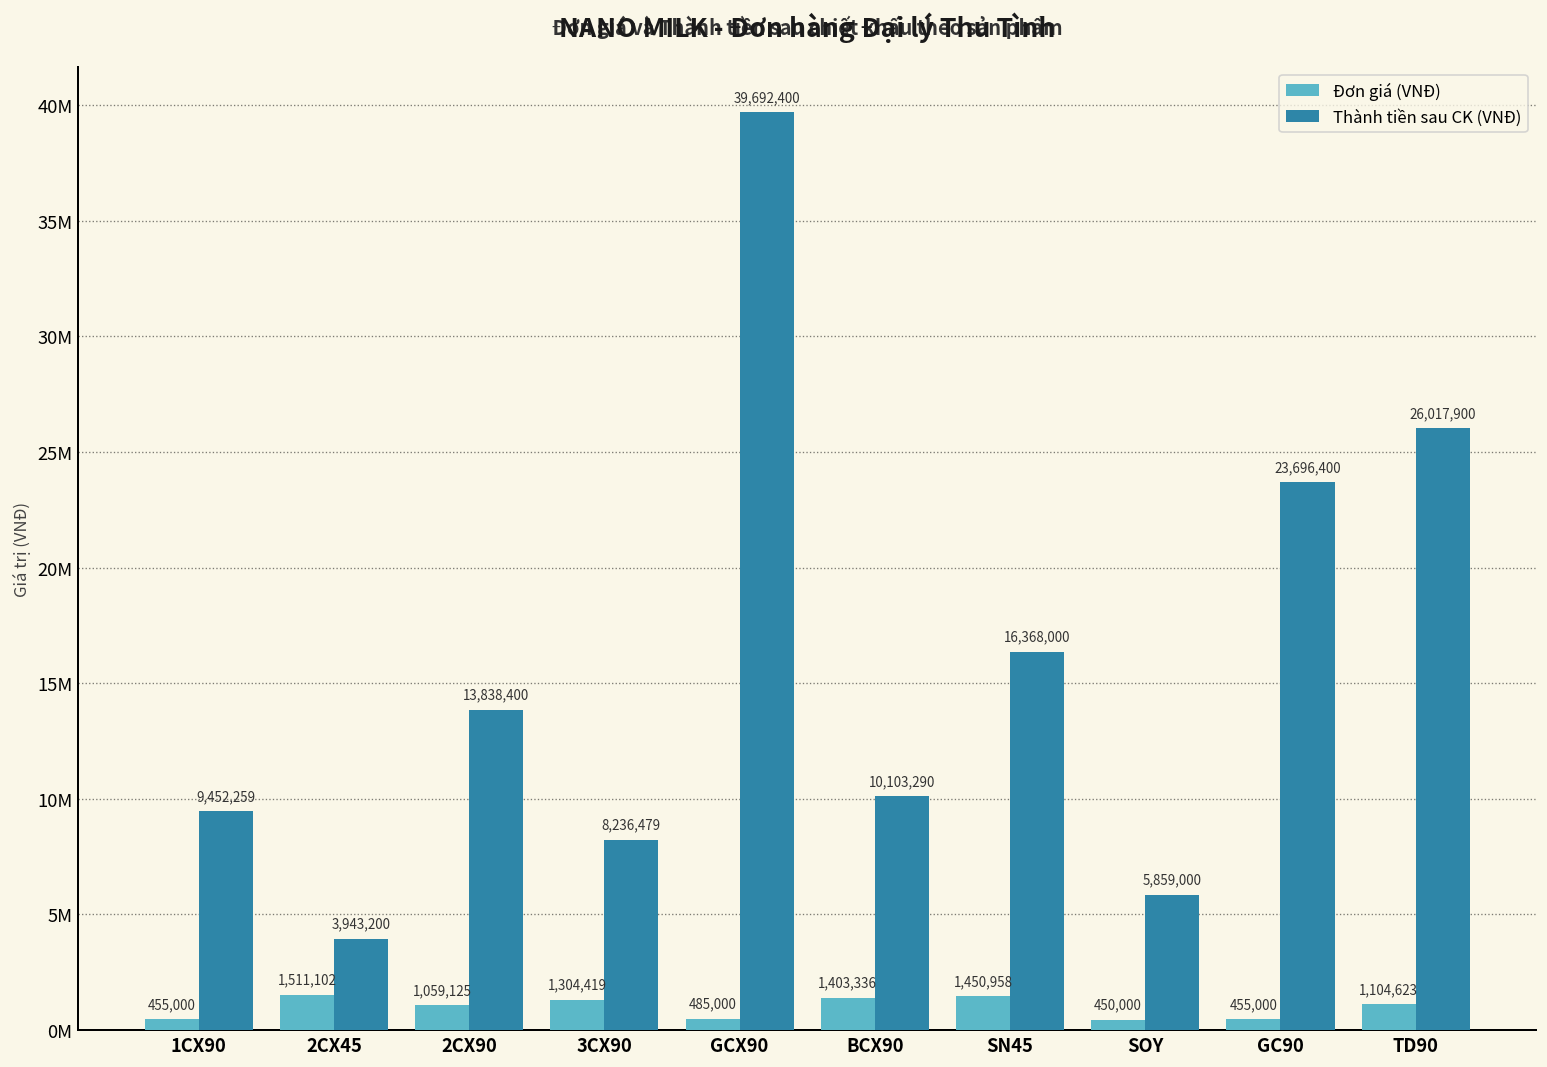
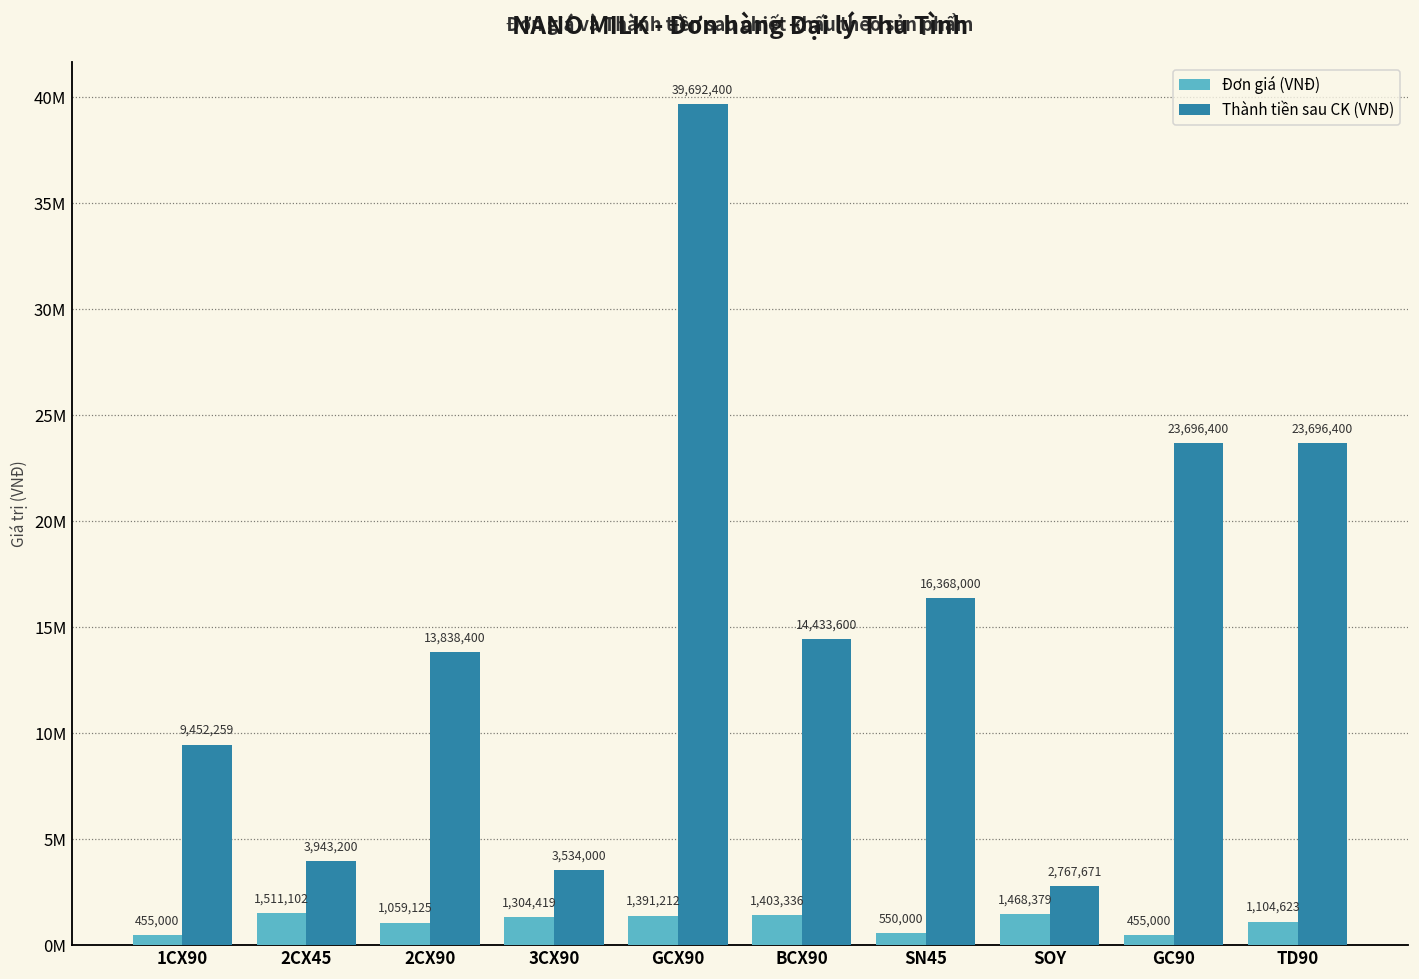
  {
    "Đơn giá (VNĐ)": {
      "1CX90": "455,000",
      "2CX45": "1,511,102",
      "2CX90": "1,059,125",
      "3CX90": "1,304,419",
-     "GCX90": "485,000",
+     "GCX90": "1,391,212",
      "BCX90": "1,403,336",
-     "SN45": "1,450,958",
-     "SOY": "450,000",
+     "SN45": "550,000",
+     "SOY": "1,468,379",
      "GC90": "455,000",
      "TD90": "1,104,623"
    },
    "Thành tiền sau CK (VNĐ)": {
      "1CX90": "9,452,259",
      "2CX45": "3,943,200",
      "2CX90": "13,838,400",
-     "3CX90": "8,236,479",
+     "3CX90": "3,534,000",
      "GCX90": "39,692,400",
-     "BCX90": "10,103,290",
+     "BCX90": "14,433,600",
      "SN45": "16,368,000",
-     "SOY": "5,859,000",
+     "SOY": "2,767,671",
      "GC90": "23,696,400",
-     "TD90": "26,017,900"
+     "TD90": "23,696,400"
    }
  }
